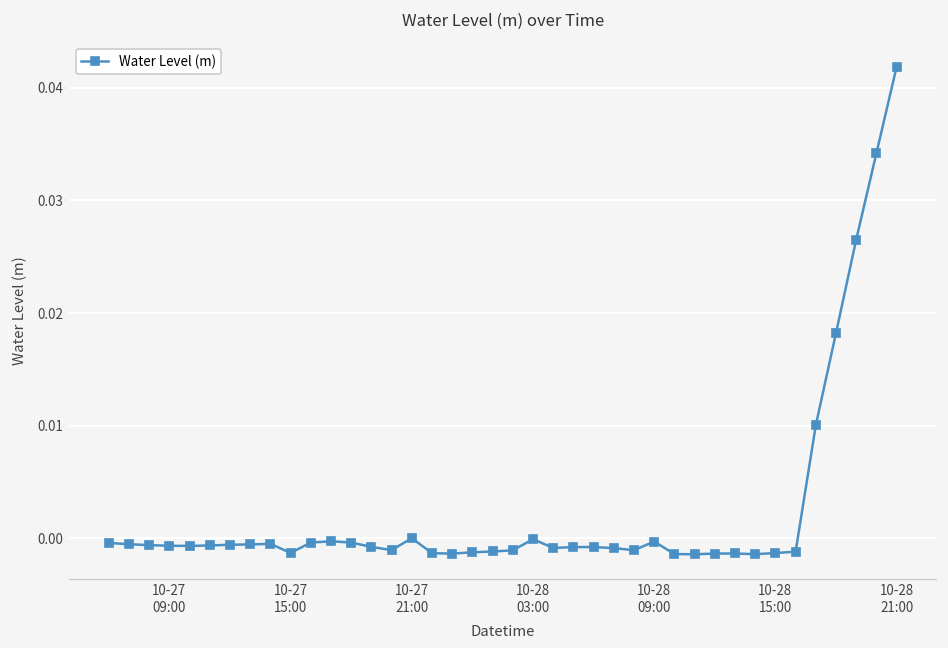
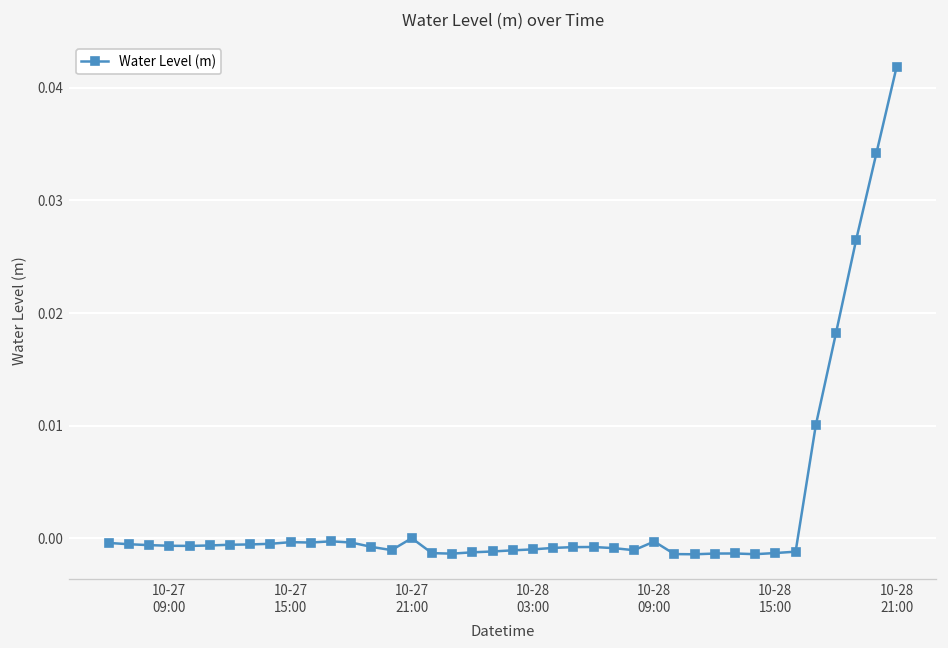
  {
    "10-27 09:00": -0.001,
-   "10-27 15:00": -0.001,
+   "10-27 15:00": 0.000,
    "10-27 21:00": 0.000,
-   "10-28 03:00": 0.000,
+   "10-28 03:00": -0.001,
    "10-28 09:00": 0.000,
    "10-28 15:00": -0.001,
    "10-28 21:00": 0.042
  }
